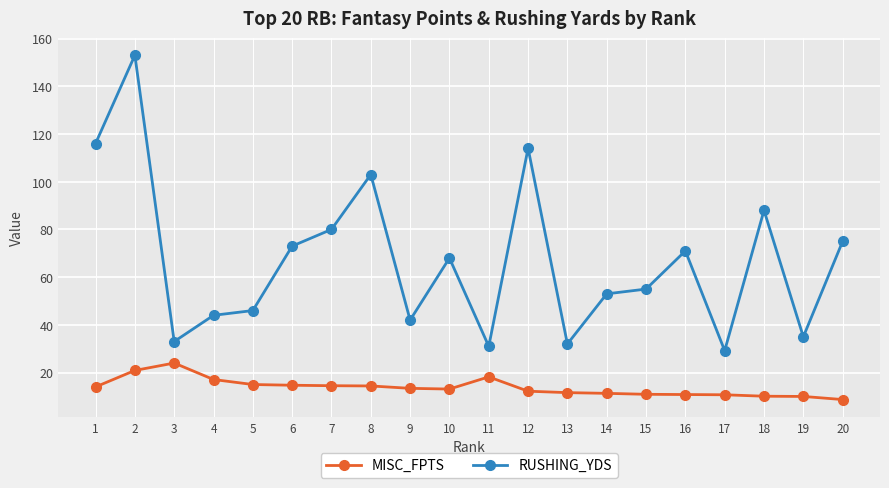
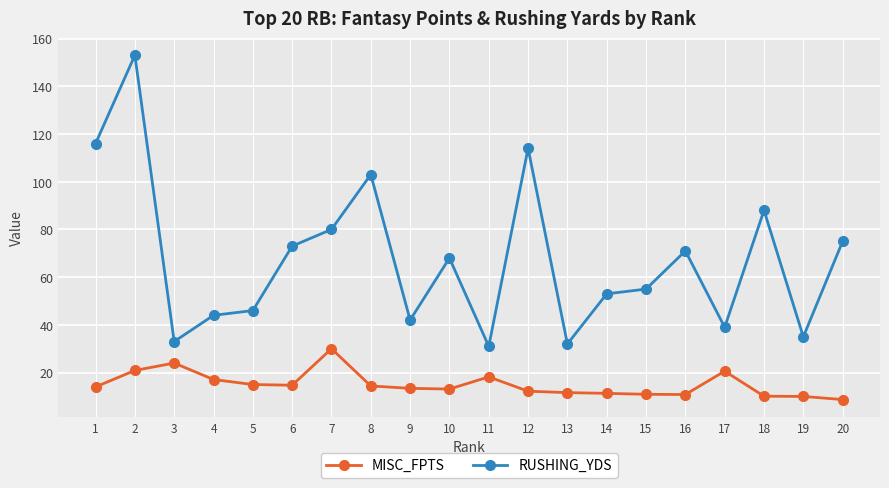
  {
    "MISC_FPTS": {
      "1": 14,
      "2": 21,
      "3": 24,
      "4": 17,
      "5": 15,
      "6": 15,
-     "7": 15,
+     "7": 30,
      "8": 14,
      "9": 13,
      "10": 13,
      "11": 18,
      "12": 12,
      "13": 12,
      "14": 11,
      "15": 11,
      "16": 11,
-     "17": 11,
+     "17": 21,
      "18": 10,
      "19": 10,
      "20": 9
    },
    "RUSHING_YDS": {
      "1": 116,
      "2": 153,
      "3": 33,
      "4": 44,
      "5": 46,
      "6": 73,
      "7": 80,
      "8": 103,
      "9": 42,
      "10": 68,
      "11": 31,
      "12": 114,
      "13": 32,
      "14": 53,
      "15": 55,
      "16": 71,
-     "17": 29,
+     "17": 39,
      "18": 88,
      "19": 35,
      "20": 75
    }
  }
